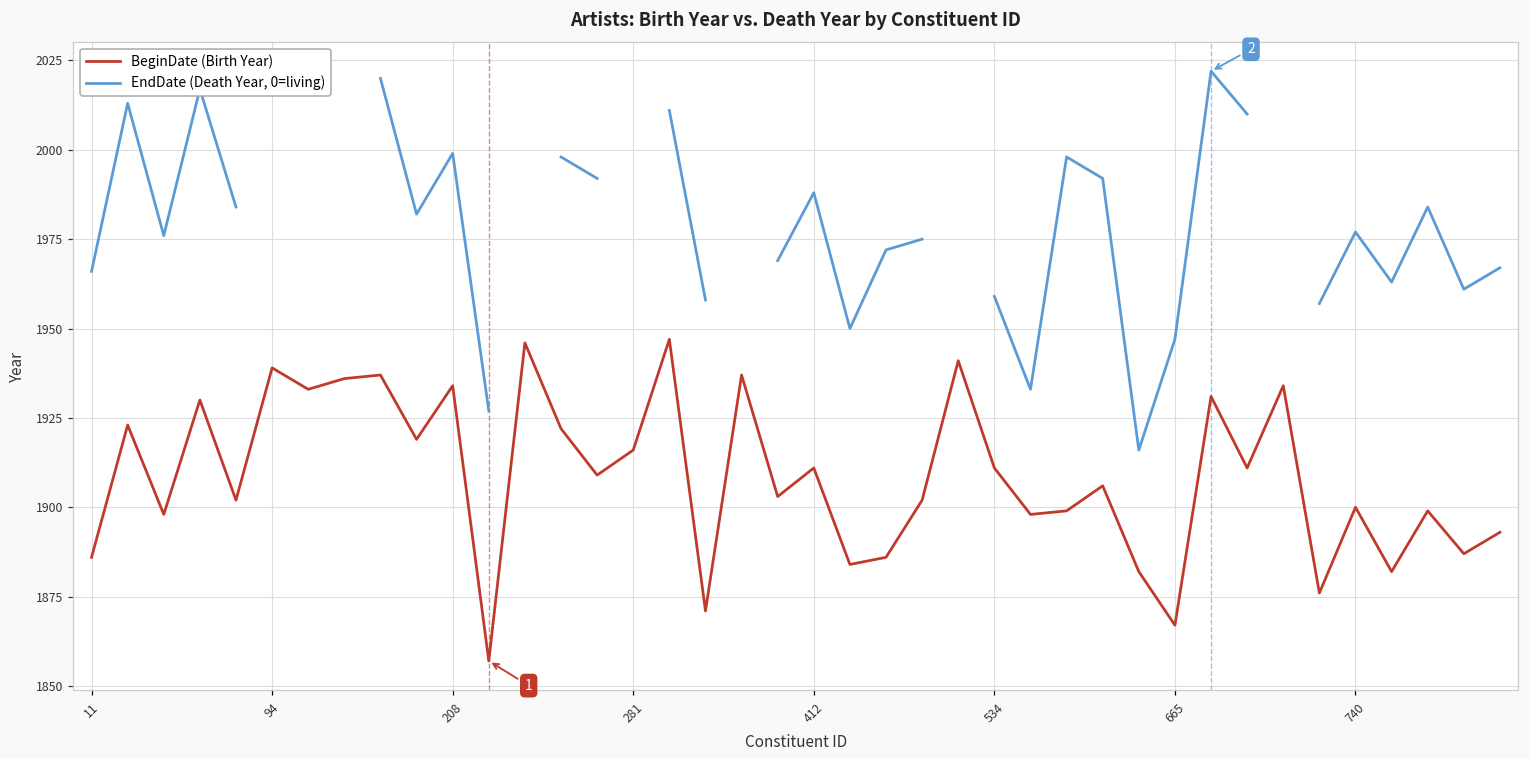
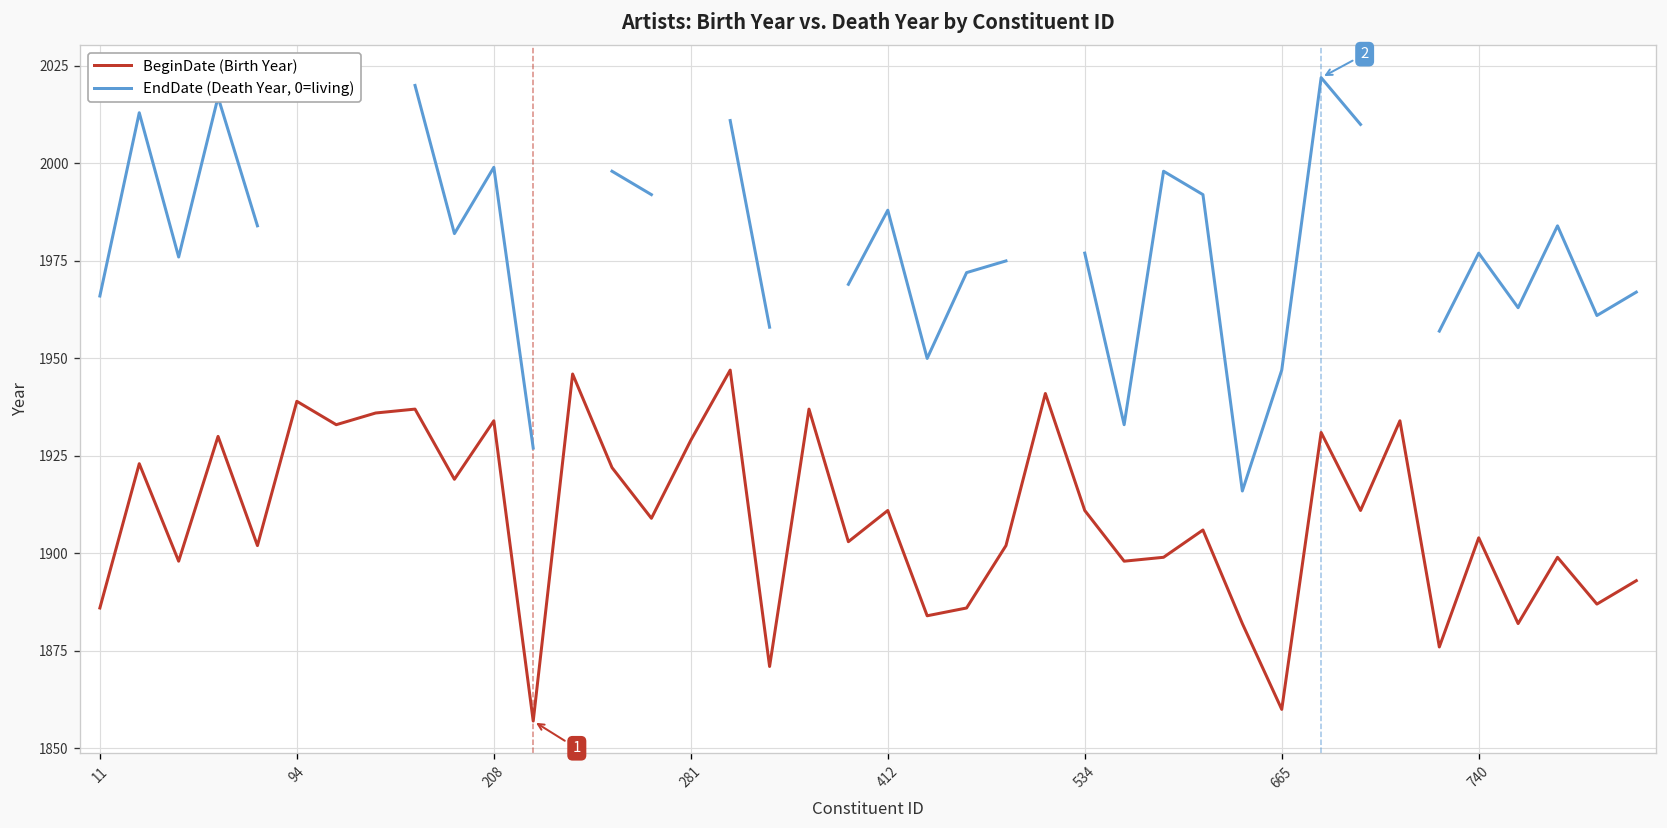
  {
    "BeginDate (Birth Year)": {
      "94": 1939,
      "208": 1934,
-     "281": 1916,
+     "281": 1929,
      "412": 1911,
      "534": 1911,
-     "665": 1867,
-     "740": 1900
+     "665": 1860,
+     "740": 1904
    },
    "EndDate (Death Year, 0=living)": {
      "208": 1999,
      "412": 1988,
-     "534": 1959,
+     "534": 1977,
      "665": 1947,
      "740": 1977
    }
  }
